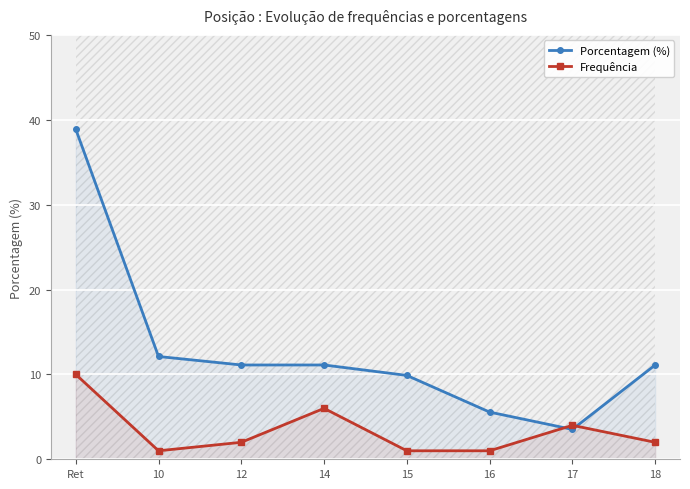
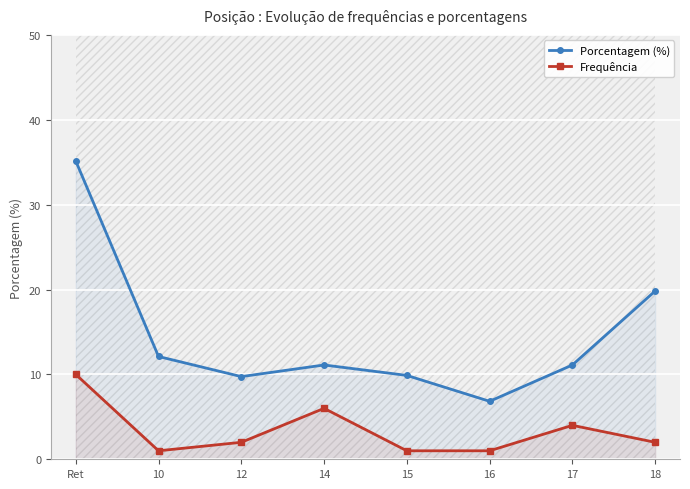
  {
    "Porcentagem (%)": {
-     "Ret": 39,
+     "Ret": 35,
      "10": 12,
-     "12": 11,
+     "12": 10,
      "14": 11,
      "15": 10,
-     "16": 6,
-     "17": 4,
-     "18": 11
+     "16": 7,
+     "17": 11,
+     "18": 20
    },
    "Frequência": {
      "Ret": 10,
      "10": 1,
      "12": 2,
      "14": 6,
      "15": 1,
      "16": 1,
      "17": 4,
      "18": 2
    }
  }
